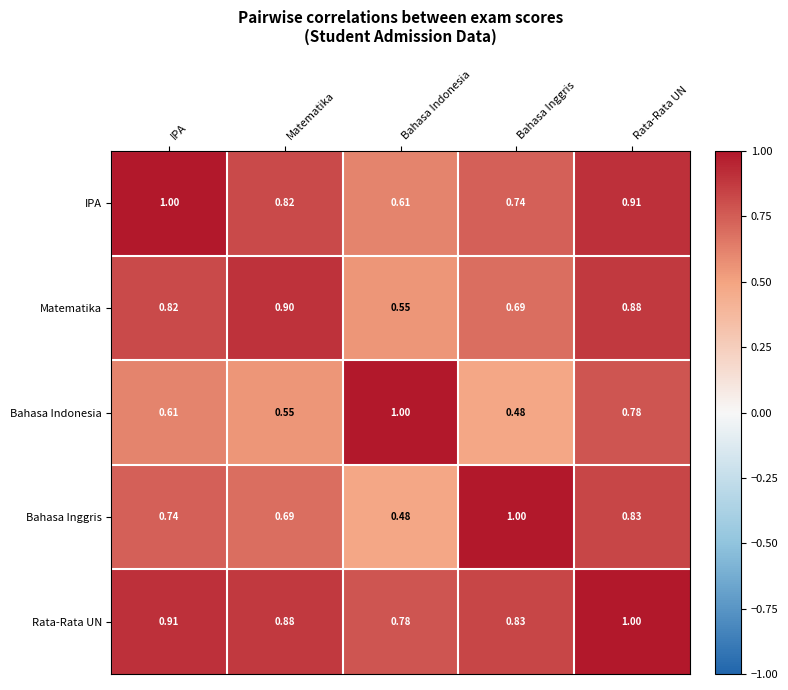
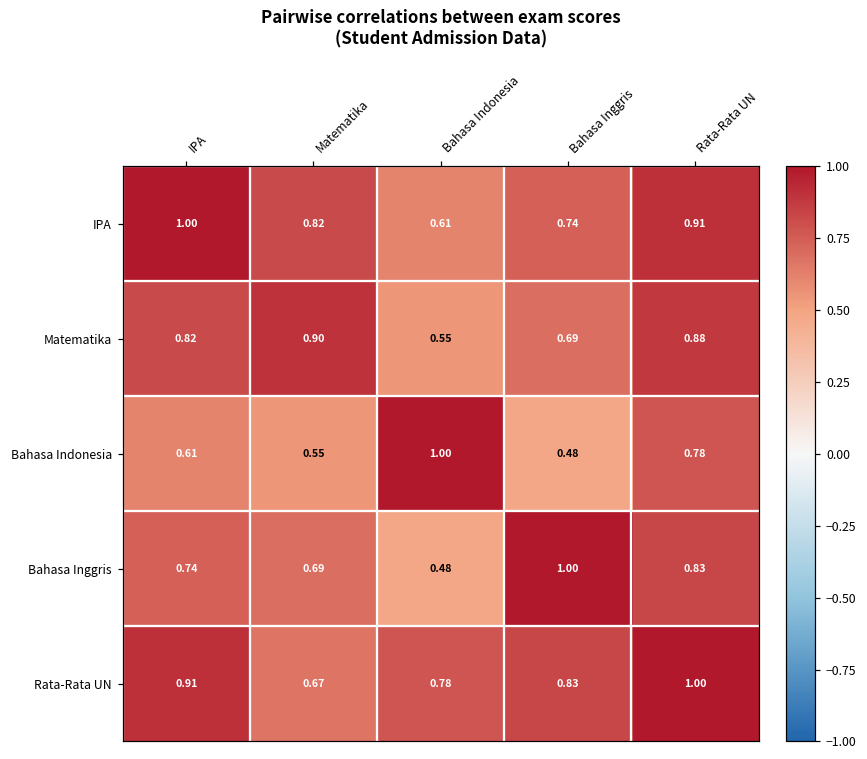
  {
    "IPA": {
      "IPA": 1.00,
      "Matematika": 0.82,
      "Bahasa Indonesia": 0.61,
      "Bahasa Inggris": 0.74,
      "Rata-Rata UN": 0.91
    },
    "Matematika": {
      "IPA": 0.82,
      "Matematika": 0.90,
      "Bahasa Indonesia": 0.55,
      "Bahasa Inggris": 0.69,
      "Rata-Rata UN": 0.88
    },
    "Bahasa Indonesia": {
      "IPA": 0.61,
      "Matematika": 0.55,
      "Bahasa Indonesia": 1.00,
      "Bahasa Inggris": 0.48,
      "Rata-Rata UN": 0.78
    },
    "Bahasa Inggris": {
      "IPA": 0.74,
      "Matematika": 0.69,
      "Bahasa Indonesia": 0.48,
      "Bahasa Inggris": 1.00,
      "Rata-Rata UN": 0.83
    },
    "Rata-Rata UN": {
      "IPA": 0.91,
-     "Matematika": 0.88,
+     "Matematika": 0.67,
      "Bahasa Indonesia": 0.78,
      "Bahasa Inggris": 0.83,
      "Rata-Rata UN": 1.00
    }
  }
